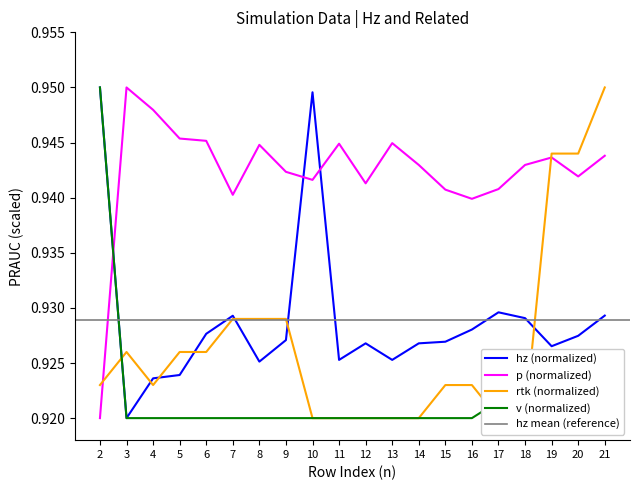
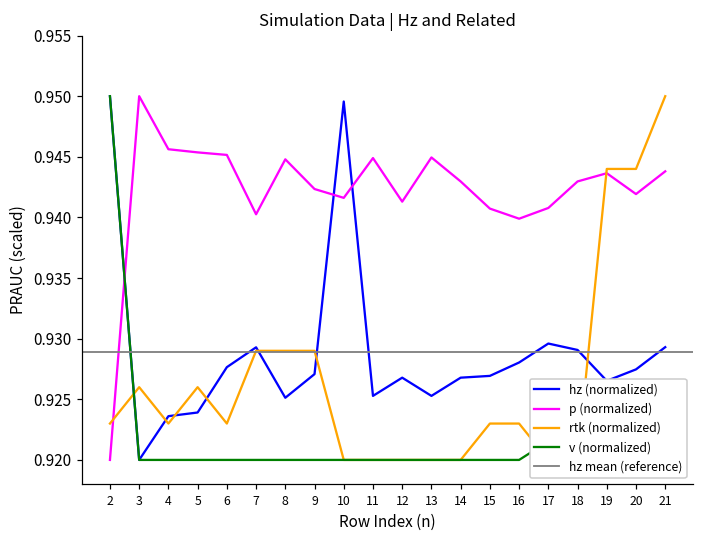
  {
    "hz (normalized)": {
      "4": 0.9236,
      "5": 0.9239,
      "6": 0.9277,
      "7": 0.9293,
      "8": 0.9251,
      "9": 0.9271,
      "10": 0.9496,
      "11": 0.9253,
      "12": 0.9268,
      "13": 0.9253,
      "14": 0.9268,
      "15": 0.9269,
      "16": 0.9280,
      "17": 0.9296,
      "18": 0.9291,
      "19": 0.9265,
      "20": 0.9275,
      "21": 0.9293
    },
    "p (normalized)": {
      "2": 0.9200,
      "3": 0.9500,
-     "4": 0.9480,
+     "4": 0.9456,
      "5": 0.9454,
      "6": 0.9452,
      "7": 0.9403,
      "8": 0.9448,
      "9": 0.9423,
      "10": 0.9416,
      "11": 0.9449,
      "12": 0.9413,
      "13": 0.9449,
      "14": 0.9430,
      "15": 0.9407,
      "16": 0.9399,
      "17": 0.9408,
      "18": 0.9430,
      "19": 0.9436,
      "20": 0.9419,
      "21": 0.9438
    },
    "rtk (normalized)": {
      "2": 0.9230,
      "3": 0.9260,
      "4": 0.9230,
      "5": 0.9260,
-     "6": 0.9260,
+     "6": 0.9230,
      "7": 0.9290,
      "8": 0.9290,
      "9": 0.9290,
      "15": 0.9230,
      "16": 0.9230,
      "19": 0.9440,
      "20": 0.9440,
      "21": 0.9500
    },
    "v (normalized)": {
      "4": 0.9200,
      "5": 0.9200,
      "6": 0.9200,
      "7": 0.9200,
      "8": 0.9200,
      "9": 0.9200,
      "15": 0.9200,
      "16": 0.9200
    }
  }
